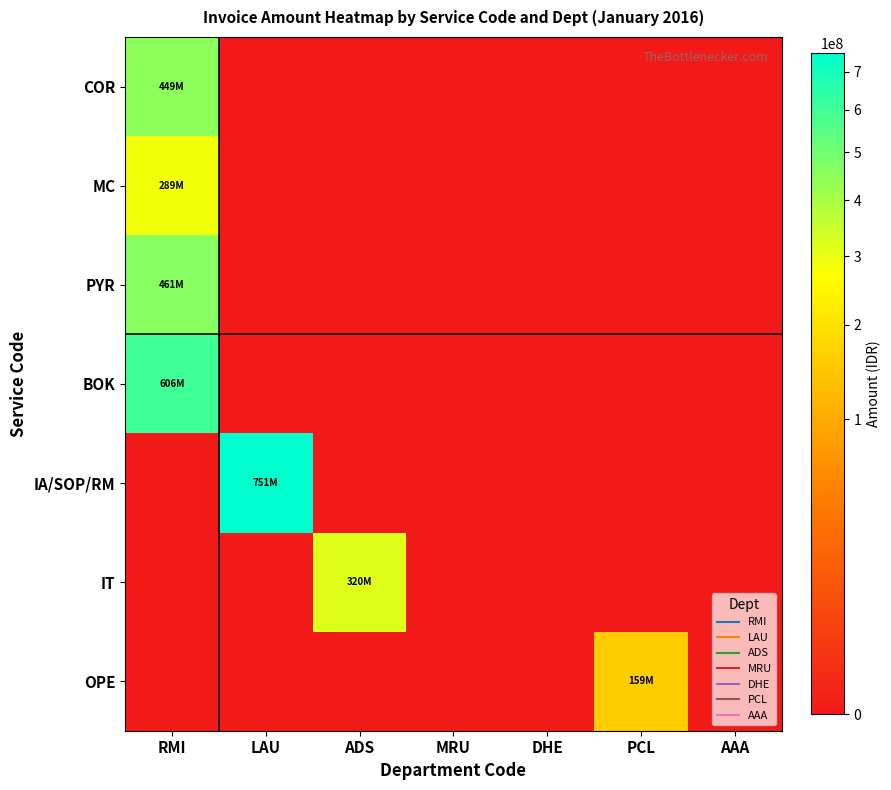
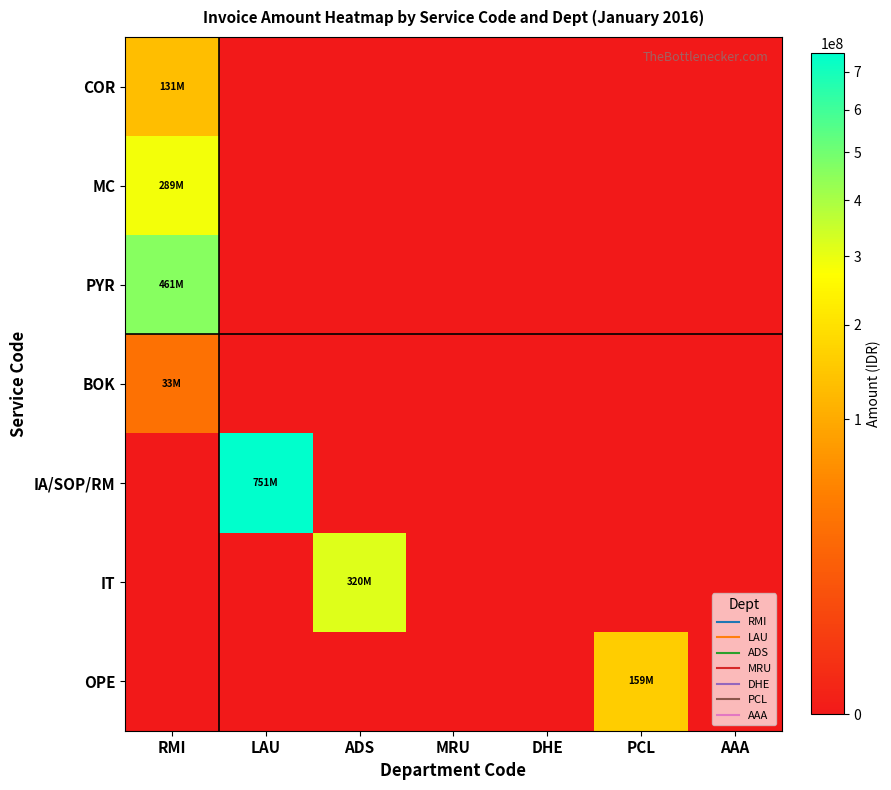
  {
    "COR": {
-     "RMI": "449M"
+     "RMI": "131M"
    },
    "MC": {
      "RMI": "289M"
    },
    "PYR": {
      "RMI": "461M"
    },
    "BOK": {
-     "RMI": "606M"
+     "RMI": "33M"
    },
    "IA/SOP/RM": {
      "LAU": "751M"
    },
    "IT": {
      "ADS": "320M"
    },
    "OPE": {
      "PCL": "159M"
    }
  }
